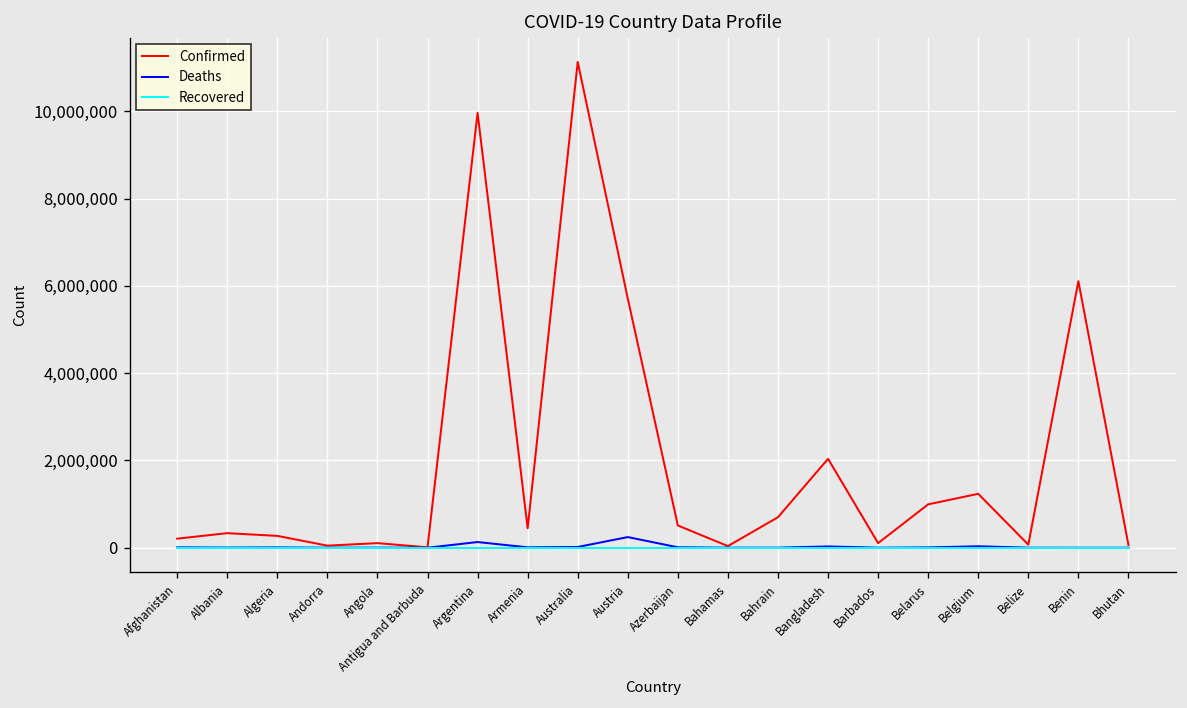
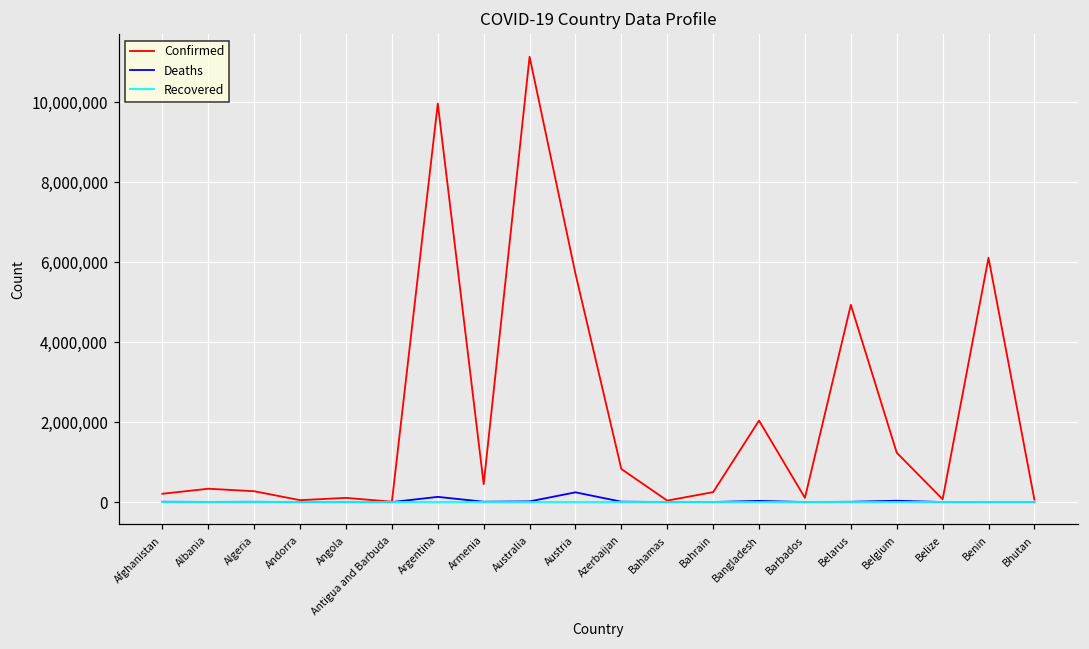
  {
    "Confirmed": {
      "Afghanistan": "200,000",
      "Albania": "300,000",
      "Algeria": "300,000",
      "Angola": "100,000",
      "Argentina": "10,000,000",
      "Armenia": "400,000",
      "Australia": "11,100,000",
      "Austria": "5,700,000",
-     "Azerbaijan": "500,000",
-     "Bahrain": "700,000",
+     "Azerbaijan": "800,000",
+     "Bahrain": "200,000",
      "Bangladesh": "2,000,000",
      "Barbados": "100,000",
-     "Belarus": "1,000,000",
+     "Belarus": "4,900,000",
      "Belgium": "1,200,000",
      "Benin": "6,100,000"
    },
    "Deaths": {
      "Argentina": "100,000",
      "Austria": "200,000"
    },
    "Recovered": {
      "Argentina": "0",
      "Austria": "0"
    }
  }
